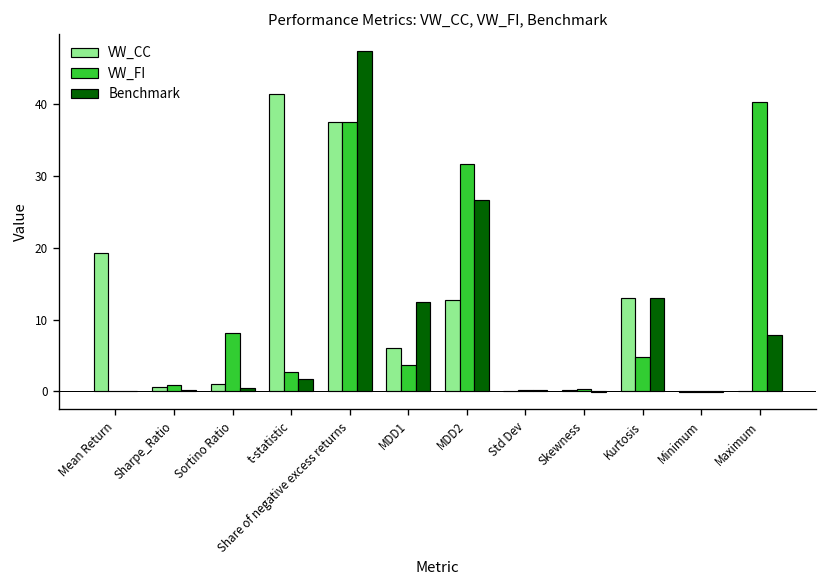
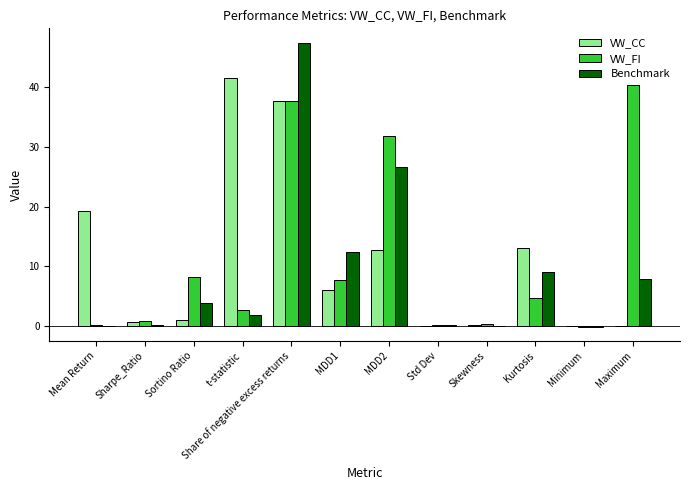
  {
    "VW_CC": {
      "Mean Return": 19,
      "Sharpe_Ratio": 1,
      "Sortino Ratio": 1,
      "t-statistic": 41,
      "Share of negative excess returns": 38,
      "MDD1": 6,
      "MDD2": 13,
      "Kurtosis": 13
    },
    "VW_FI": {
      "Sharpe_Ratio": 1,
      "Sortino Ratio": 8,
      "t-statistic": 3,
      "Share of negative excess returns": 38,
-     "MDD1": 4,
+     "MDD1": 8,
      "MDD2": 32,
      "Kurtosis": 5,
      "Maximum": 40
    },
    "Benchmark": {
-     "Sortino Ratio": 1,
+     "Sortino Ratio": 4,
      "t-statistic": 2,
      "Share of negative excess returns": 47,
      "MDD1": 12,
      "MDD2": 27,
-     "Kurtosis": 13,
+     "Kurtosis": 9,
      "Maximum": 8
    }
  }
